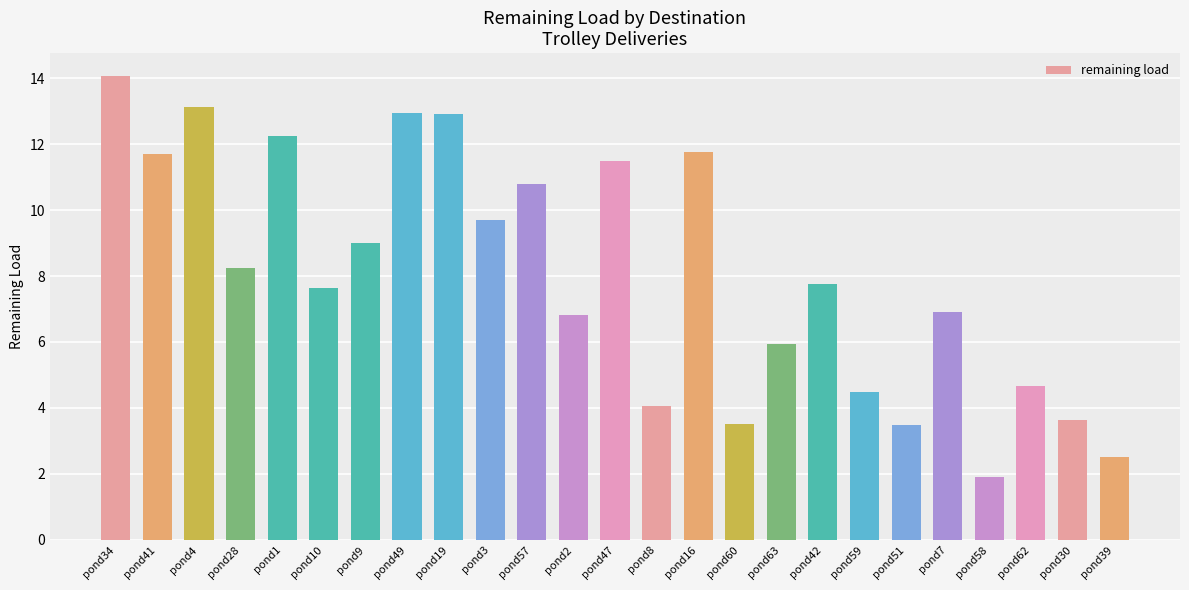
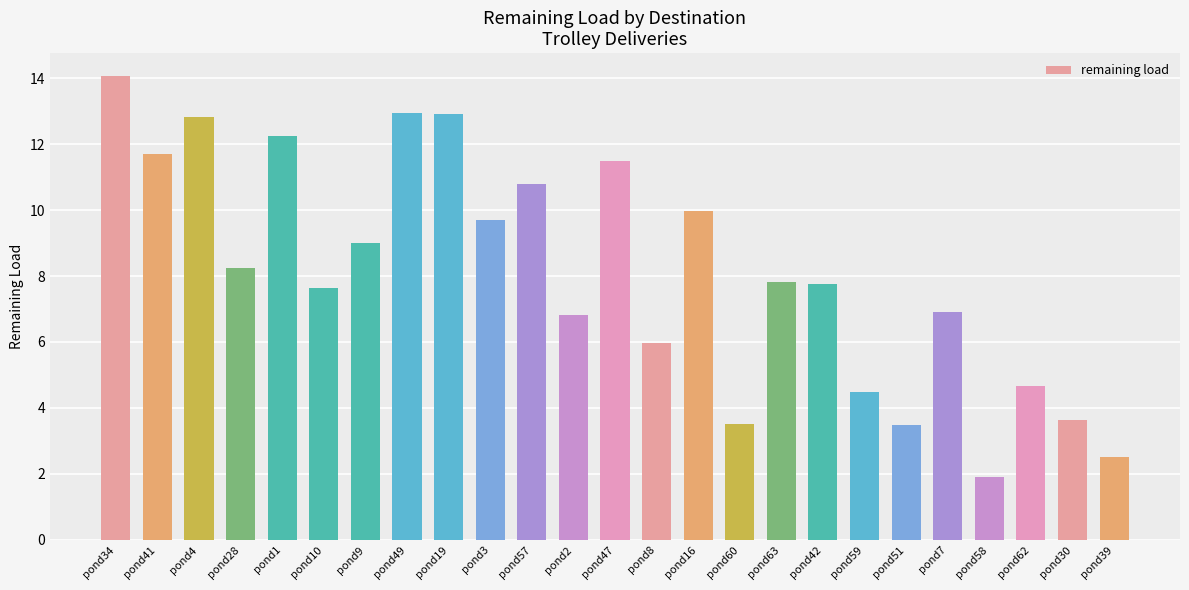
  {
    "pond34": 14.1,
    "pond41": 11.7,
-   "pond4": 13.1,
+   "pond4": 12.8,
    "pond28": 8.2,
    "pond1": 12.2,
    "pond10": 7.6,
    "pond9": 9.0,
    "pond49": 12.9,
    "pond19": 12.9,
    "pond3": 9.7,
    "pond57": 10.8,
    "pond2": 6.8,
    "pond47": 11.5,
-   "pond8": 4.1,
-   "pond16": 11.8,
+   "pond8": 6.0,
+   "pond16": 10.0,
    "pond60": 3.5,
-   "pond63": 5.9,
+   "pond63": 7.8,
    "pond42": 7.8,
    "pond59": 4.5,
    "pond51": 3.5,
    "pond7": 6.9,
    "pond58": 1.9,
    "pond62": 4.7,
    "pond30": 3.6,
    "pond39": 2.5
  }
